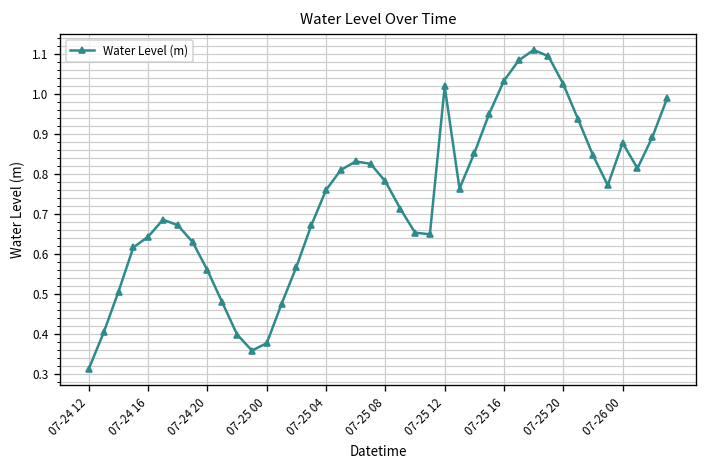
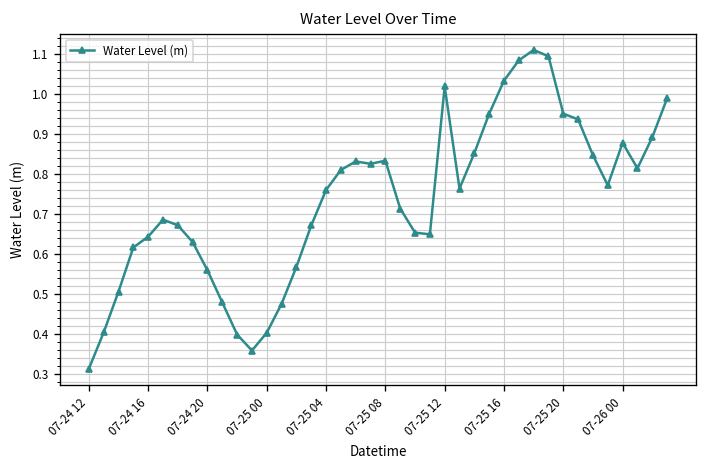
  {
    "07-24 12": 0.31,
    "07-24 16": 0.64,
    "07-24 20": 0.56,
-   "07-25 00": 0.38,
+   "07-25 00": 0.40,
    "07-25 04": 0.76,
-   "07-25 08": 0.78,
+   "07-25 08": 0.83,
    "07-25 12": 1.02,
    "07-25 16": 1.03,
-   "07-25 20": 1.03,
+   "07-25 20": 0.95,
    "07-26 00": 0.88
  }
